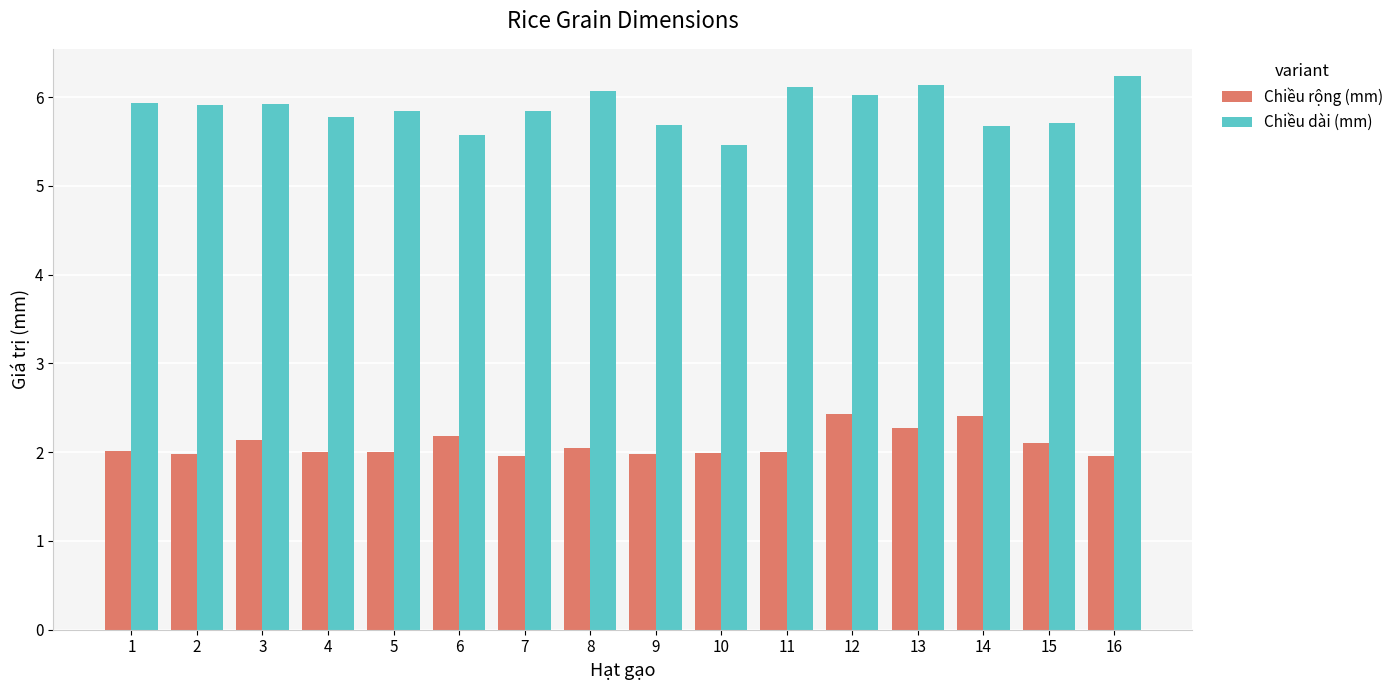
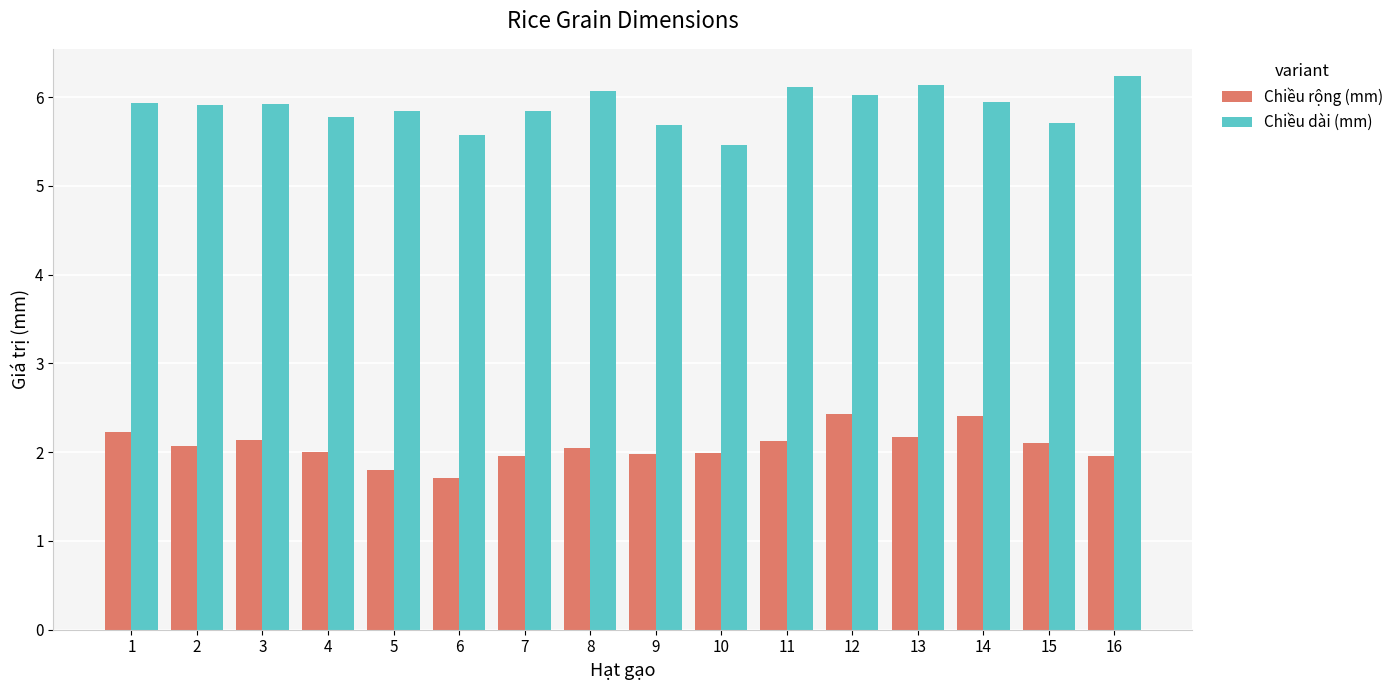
  {
    "Chiều rộng (mm)": {
-     "1": 2.0,
-     "2": 2.0,
+     "1": 2.2,
+     "2": 2.1,
      "3": 2.1,
      "4": 2.0,
-     "5": 2.0,
-     "6": 2.2,
+     "5": 1.8,
+     "6": 1.7,
      "7": 2.0,
      "8": 2.0,
      "9": 2.0,
      "10": 2.0,
-     "11": 2.0,
+     "11": 2.1,
      "12": 2.4,
-     "13": 2.3,
+     "13": 2.2,
      "14": 2.4,
      "15": 2.1,
      "16": 2.0
    },
    "Chiều dài (mm)": {
      "1": 5.9,
      "2": 5.9,
      "3": 5.9,
      "4": 5.8,
      "5": 5.8,
      "6": 5.6,
      "7": 5.8,
      "8": 6.1,
      "9": 5.7,
      "10": 5.5,
      "11": 6.1,
      "12": 6.0,
      "13": 6.1,
-     "14": 5.7,
+     "14": 5.9,
      "15": 5.7,
      "16": 6.2
    }
  }
